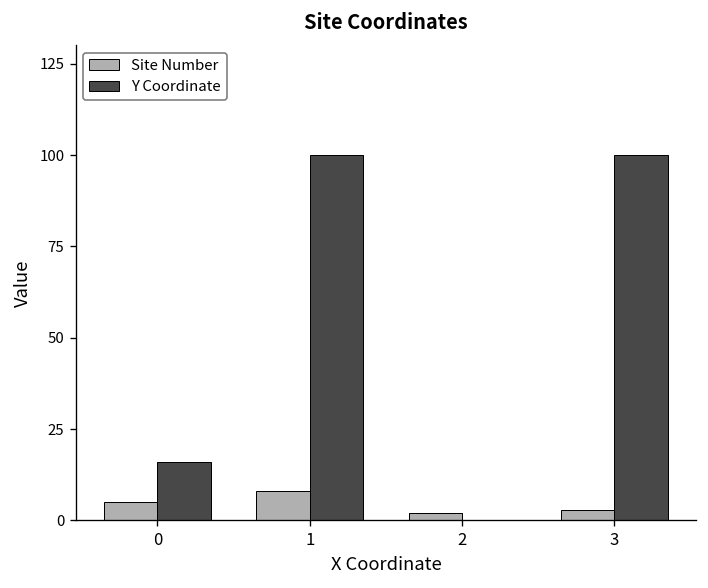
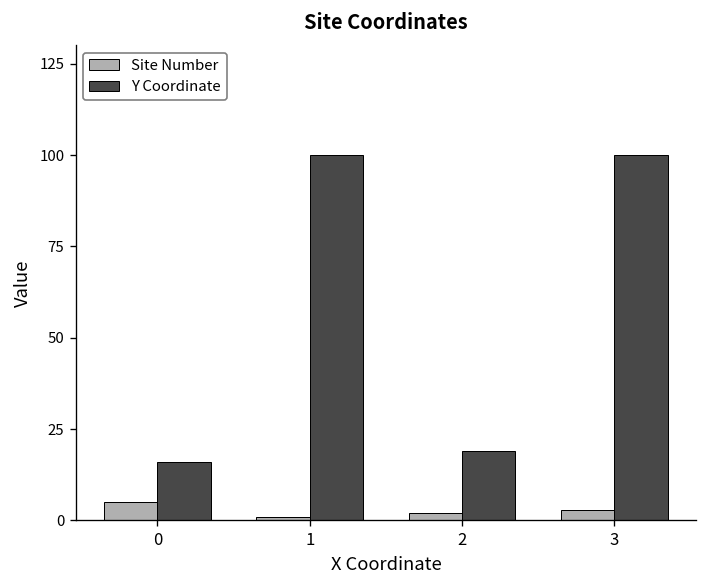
  {
    "Site Number": {
      "0": 5,
-     "1": 8,
+     "1": 1,
      "2": 2,
      "3": 3
    },
    "Y Coordinate": {
      "0": 16,
      "1": 100,
-     "2": 0,
+     "2": 19,
      "3": 100
    }
  }
